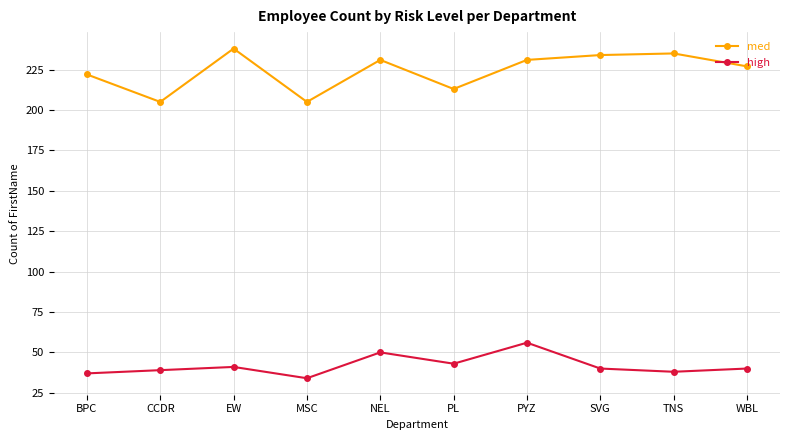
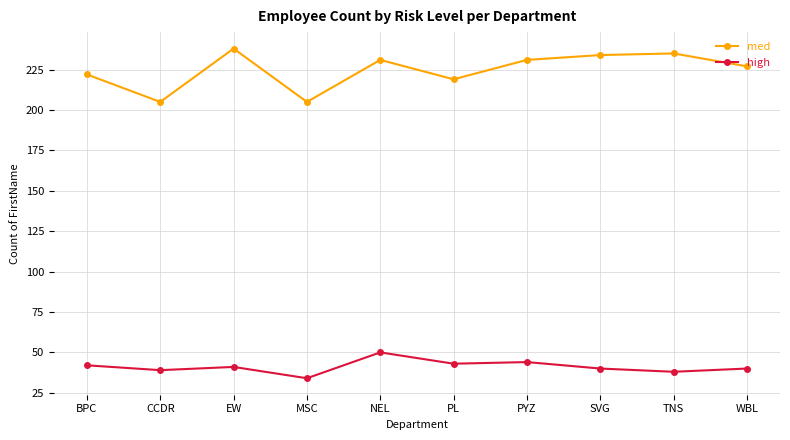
  {
    "med": {
      "BPC": 222,
      "CCDR": 205,
      "EW": 238,
      "MSC": 205,
      "NEL": 231,
-     "PL": 213,
+     "PL": 219,
      "PYZ": 231,
      "SVG": 234,
      "TNS": 235,
      "WBL": 227
    },
    "high": {
-     "BPC": 37,
+     "BPC": 42,
      "CCDR": 39,
      "EW": 41,
      "MSC": 34,
      "NEL": 50,
      "PL": 43,
-     "PYZ": 56,
+     "PYZ": 44,
      "SVG": 40,
      "TNS": 38,
      "WBL": 40
    }
  }
